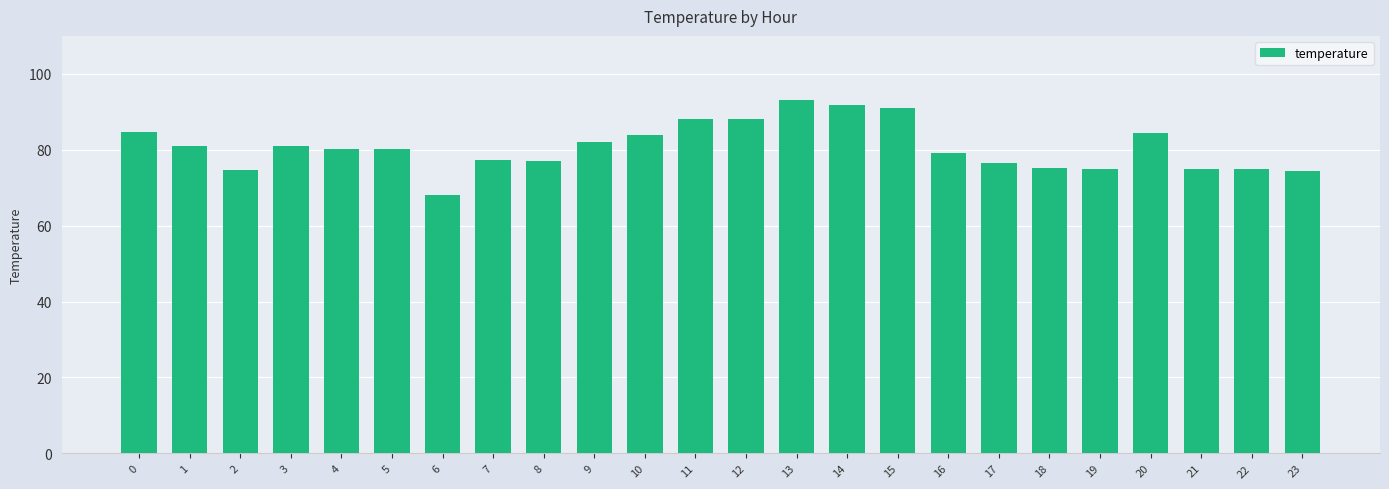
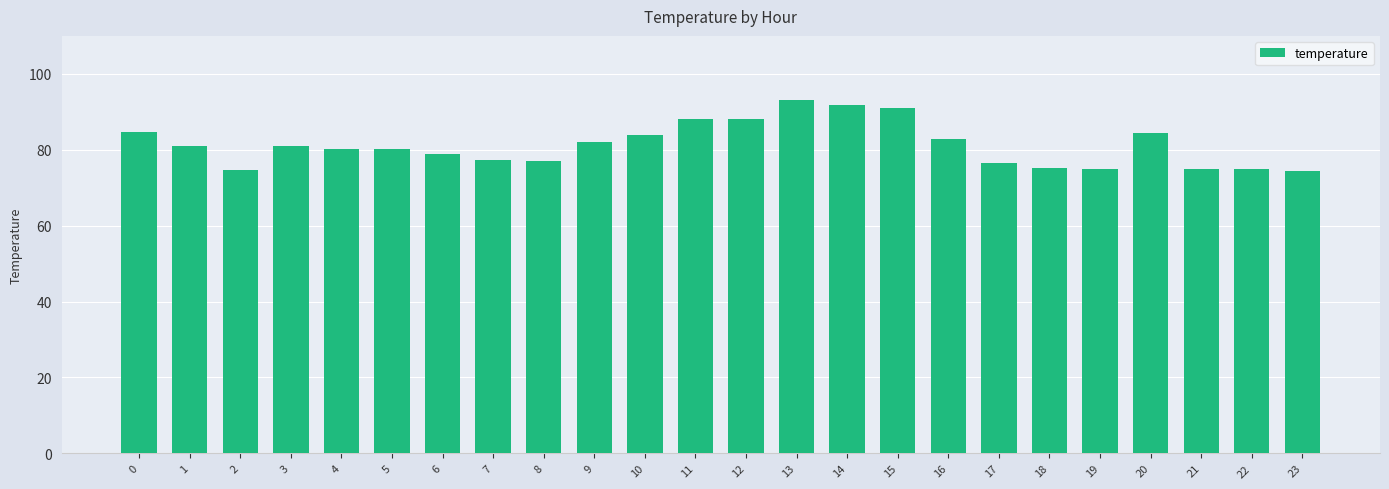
  {
    "0": 85,
    "1": 81,
    "2": 75,
    "3": 81,
    "4": 80,
    "5": 80,
-   "6": 68,
+   "6": 79,
    "7": 77,
    "8": 77,
    "9": 82,
    "10": 84,
    "11": 88,
    "12": 88,
    "13": 93,
    "14": 92,
    "15": 91,
-   "16": 79,
+   "16": 83,
    "17": 77,
    "18": 75,
    "19": 75,
    "20": 85,
    "21": 75,
    "22": 75,
    "23": 74
  }
